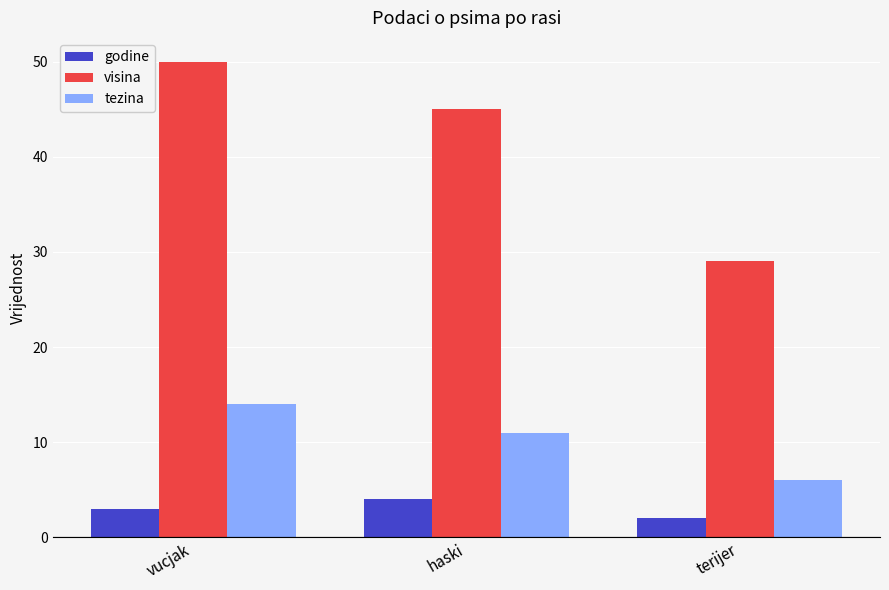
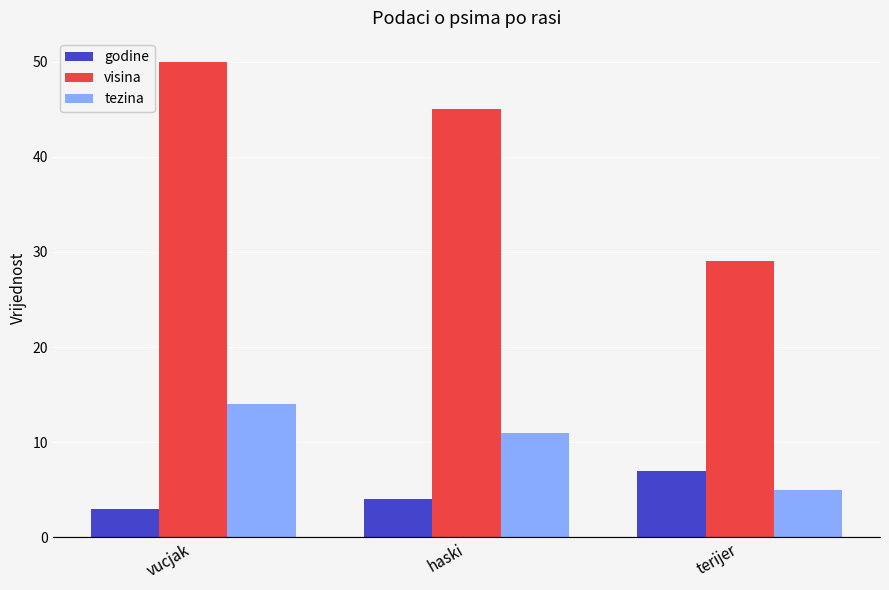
  {
    "godine": {
      "vucjak": 3,
      "haski": 4,
-     "terijer": 2
+     "terijer": 7
    },
    "visina": {
      "vucjak": 50,
      "haski": 45,
      "terijer": 29
    },
    "tezina": {
      "vucjak": 14,
      "haski": 11,
-     "terijer": 6
+     "terijer": 5
    }
  }
